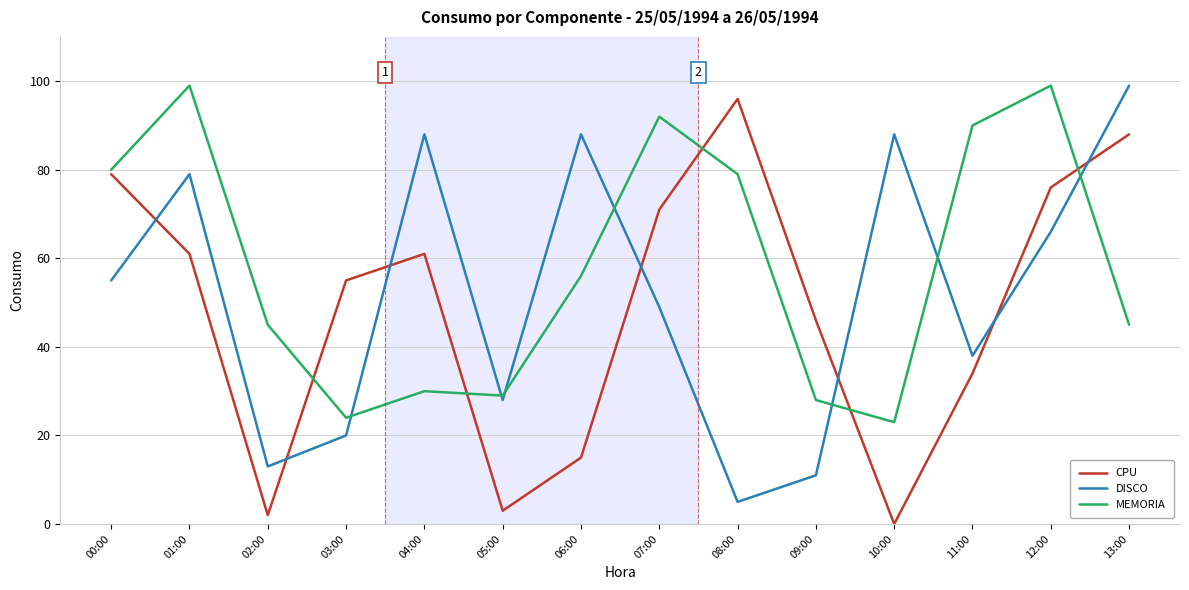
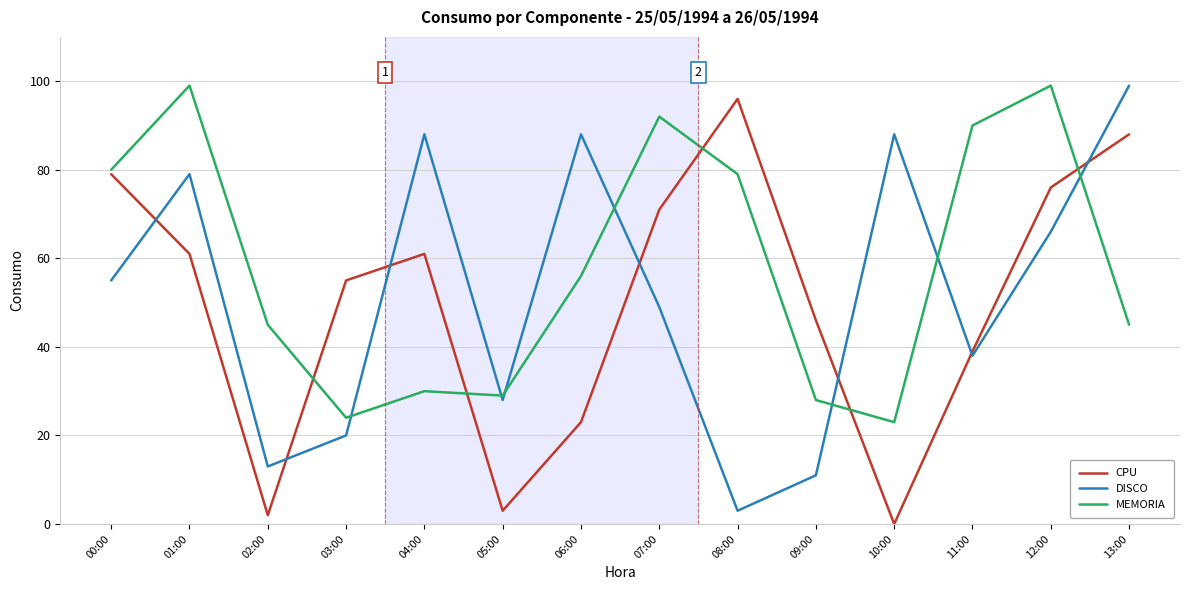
  {
    "CPU": {
      "00:00": 79,
      "01:00": 61,
      "02:00": 2,
      "03:00": 55,
      "04:00": 61,
      "05:00": 3,
-     "06:00": 15,
+     "06:00": 23,
      "07:00": 71,
      "08:00": 96,
      "09:00": 46,
      "10:00": 0,
-     "11:00": 34,
+     "11:00": 39,
      "12:00": 76,
      "13:00": 88
    },
    "DISCO": {
      "00:00": 55,
      "01:00": 79,
      "02:00": 13,
      "03:00": 20,
      "04:00": 88,
      "05:00": 28,
      "06:00": 88,
      "07:00": 49,
-     "08:00": 5,
+     "08:00": 3,
      "09:00": 11,
      "10:00": 88,
      "11:00": 38,
      "12:00": 66,
      "13:00": 99
    },
    "MEMORIA": {
      "00:00": 80,
      "01:00": 99,
      "02:00": 45,
      "03:00": 24,
      "04:00": 30,
      "05:00": 29,
      "06:00": 56,
      "07:00": 92,
      "08:00": 79,
      "09:00": 28,
      "10:00": 23,
      "11:00": 90,
      "12:00": 99,
      "13:00": 45
    }
  }
